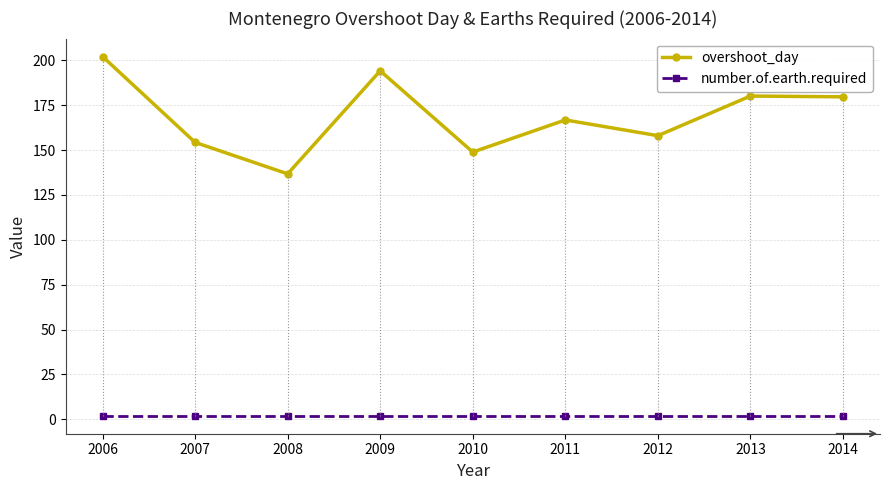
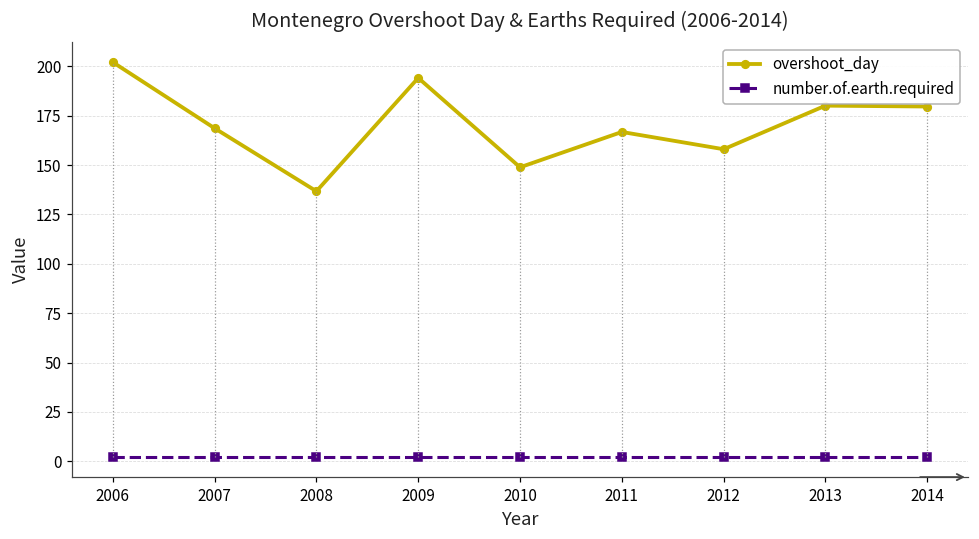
  {
    "overshoot_day": {
-     "2007": 154
+     "2007": 169
    }
  }
